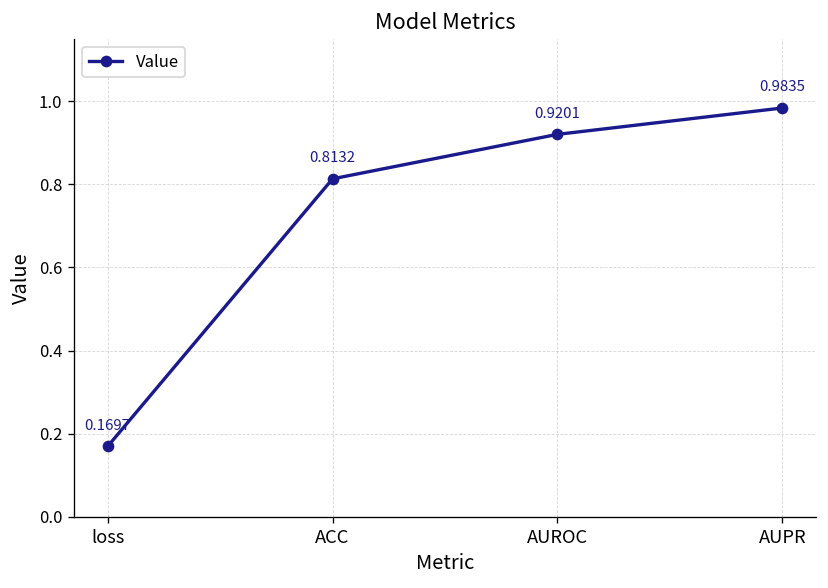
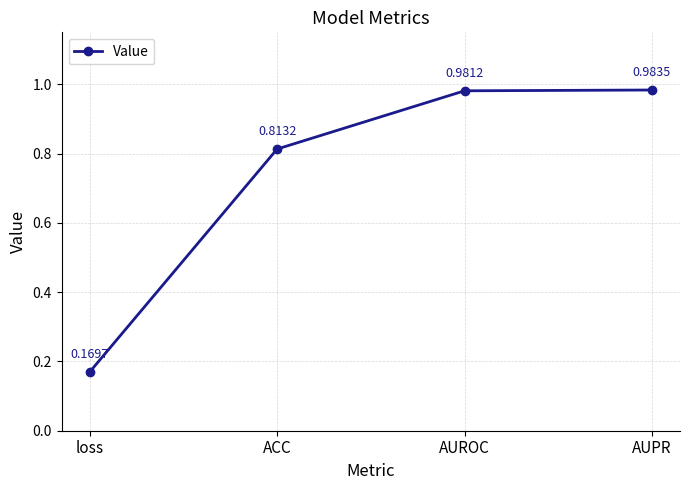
  {
    "loss": 0.1697,
    "ACC": 0.8132,
-   "AUROC": 0.9201,
+   "AUROC": 0.9812,
    "AUPR": 0.9835
  }
